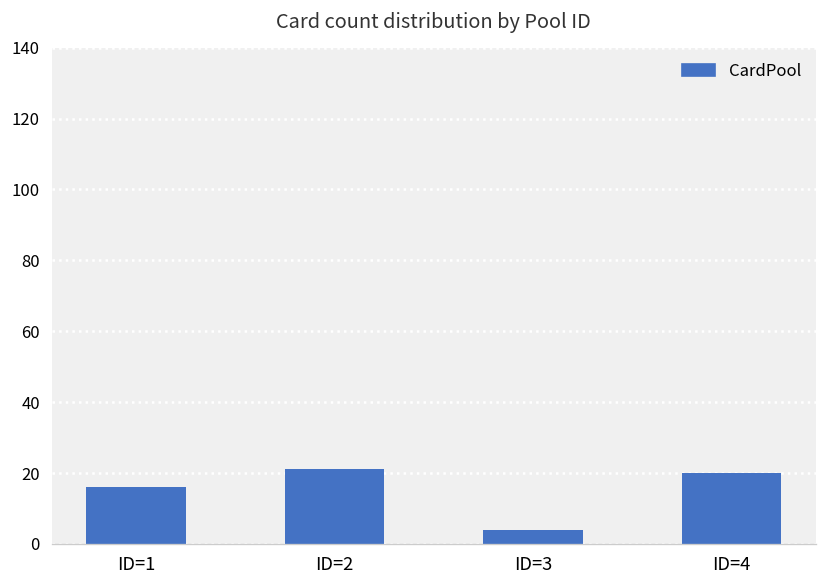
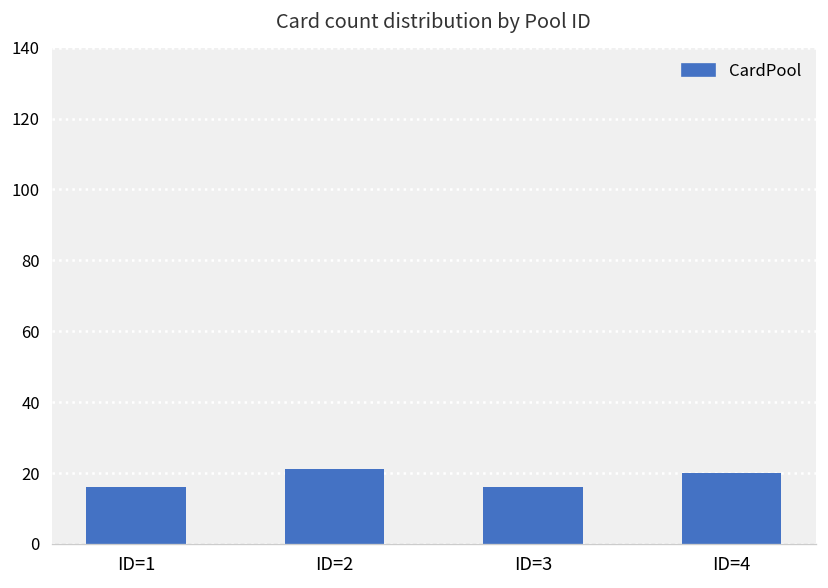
  {
    "ID=1": 16,
    "ID=2": 21,
-   "ID=3": 4,
+   "ID=3": 16,
    "ID=4": 20
  }
